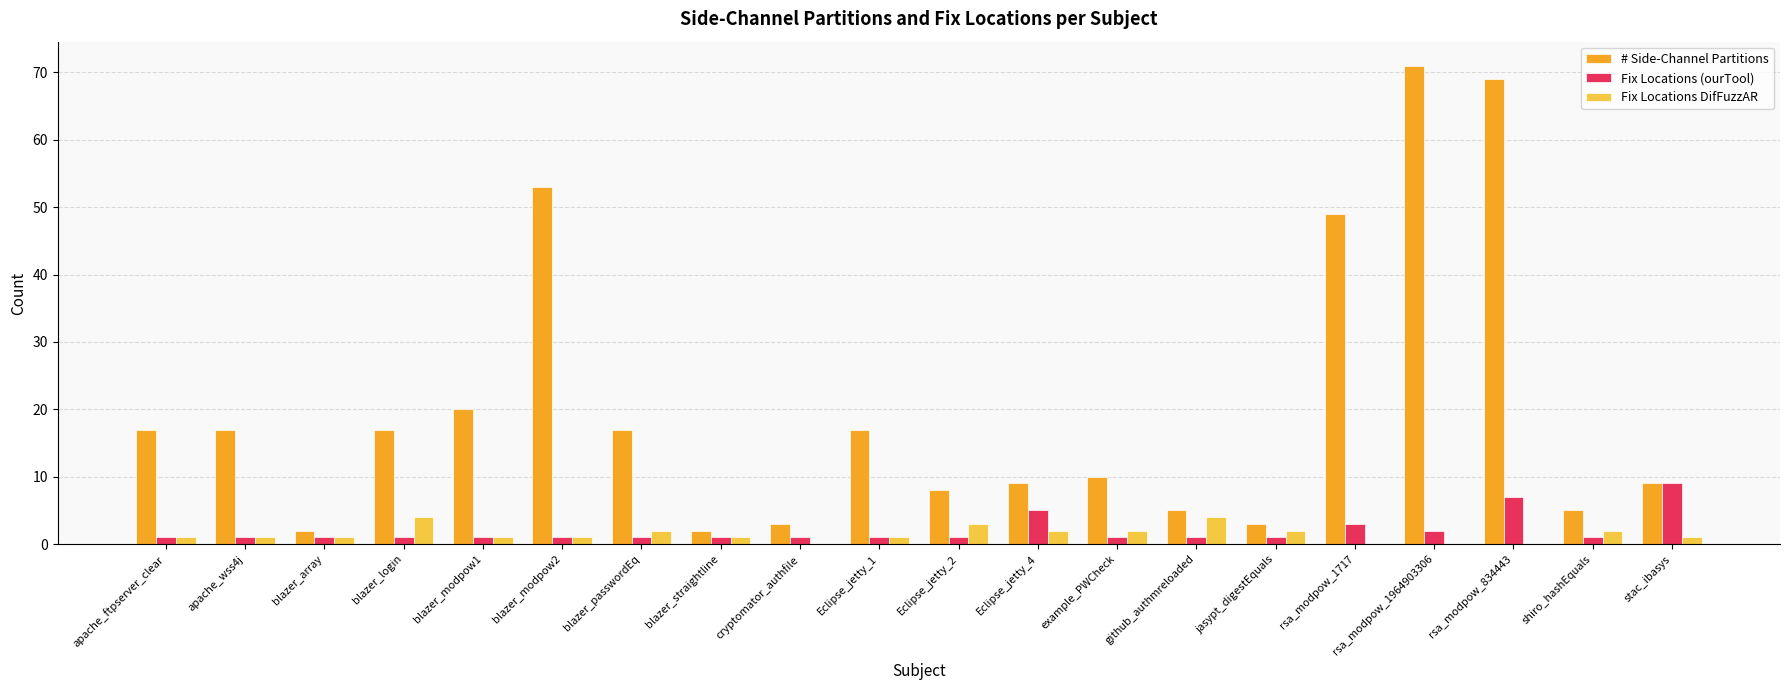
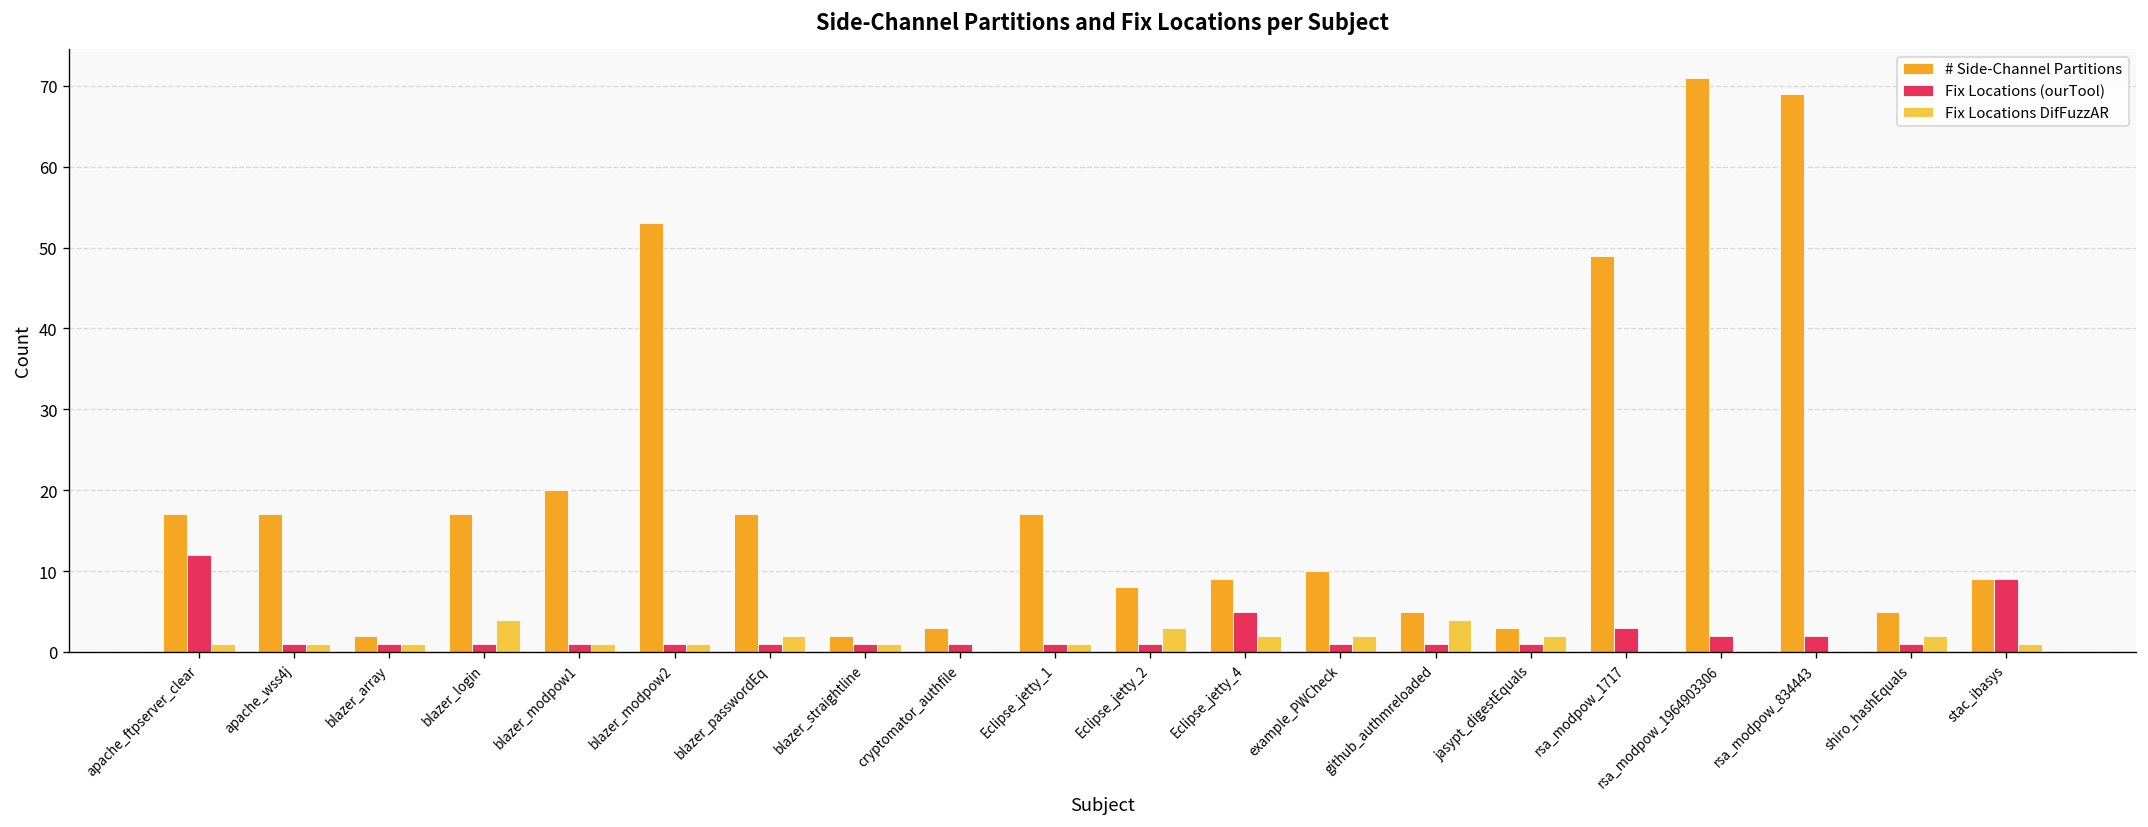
  {
    "Fix Locations (ourTool)": {
-     "apache_ftpserver_clear": 1,
+     "apache_ftpserver_clear": 12,
      "apache_wss4j": 1,
      "blazer_array": 1,
      "blazer_login": 1,
      "blazer_modpow1": 1,
      "blazer_modpow2": 1,
      "blazer_passwordEq": 1,
      "blazer_straightline": 1,
      "cryptomator_authfile": 1,
      "Eclipse_jetty_1": 1,
      "Eclipse_jetty_2": 1,
      "Eclipse_jetty_4": 5,
      "example_PWCheck": 1,
      "github_authmreloaded": 1,
      "jasypt_digestEquals": 1,
      "rsa_modpow_1717": 3,
      "rsa_modpow_1964903306": 2,
-     "rsa_modpow_834443": 7,
+     "rsa_modpow_834443": 2,
      "shiro_hashEquals": 1,
      "stac_ibasys": 9
    }
  }
